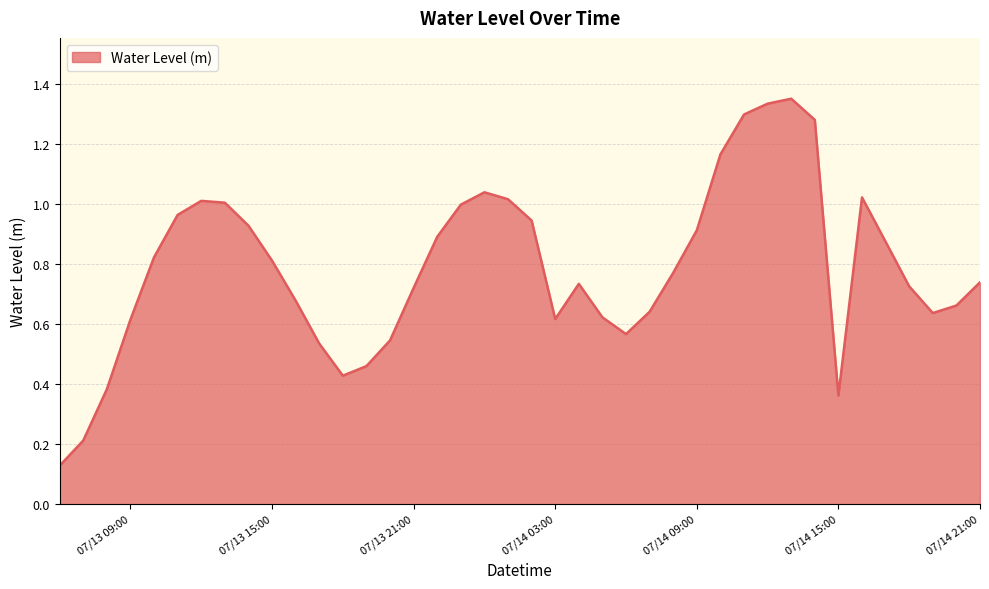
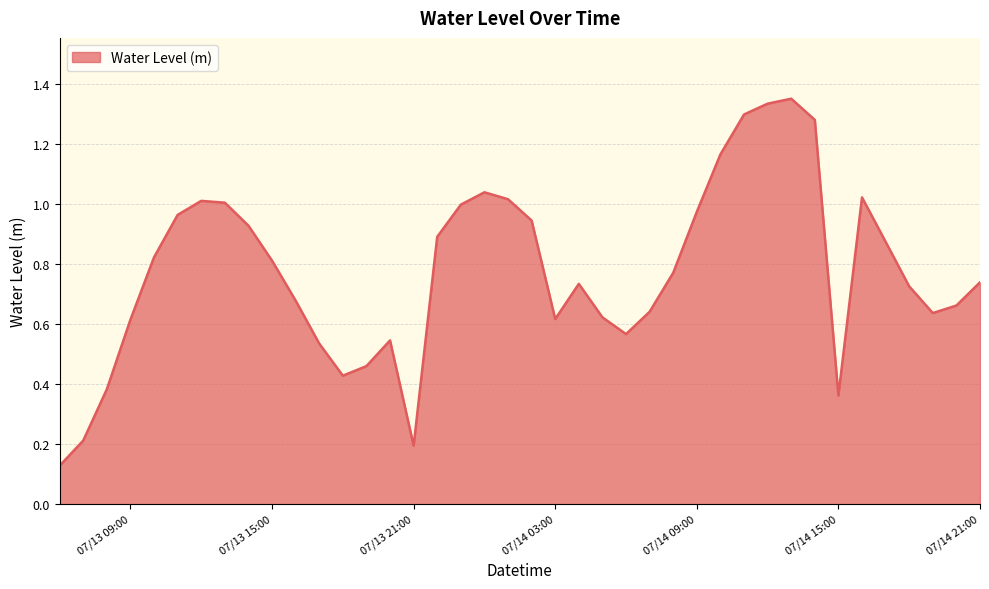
  {
    "07/13 09:00": 0.61,
    "07/13 15:00": 0.81,
-   "07/13 21:00": 0.72,
+   "07/13 21:00": 0.19,
    "07/14 03:00": 0.62,
-   "07/14 09:00": 0.91,
+   "07/14 09:00": 0.97,
    "07/14 15:00": 0.36,
    "07/14 21:00": 0.74
  }
